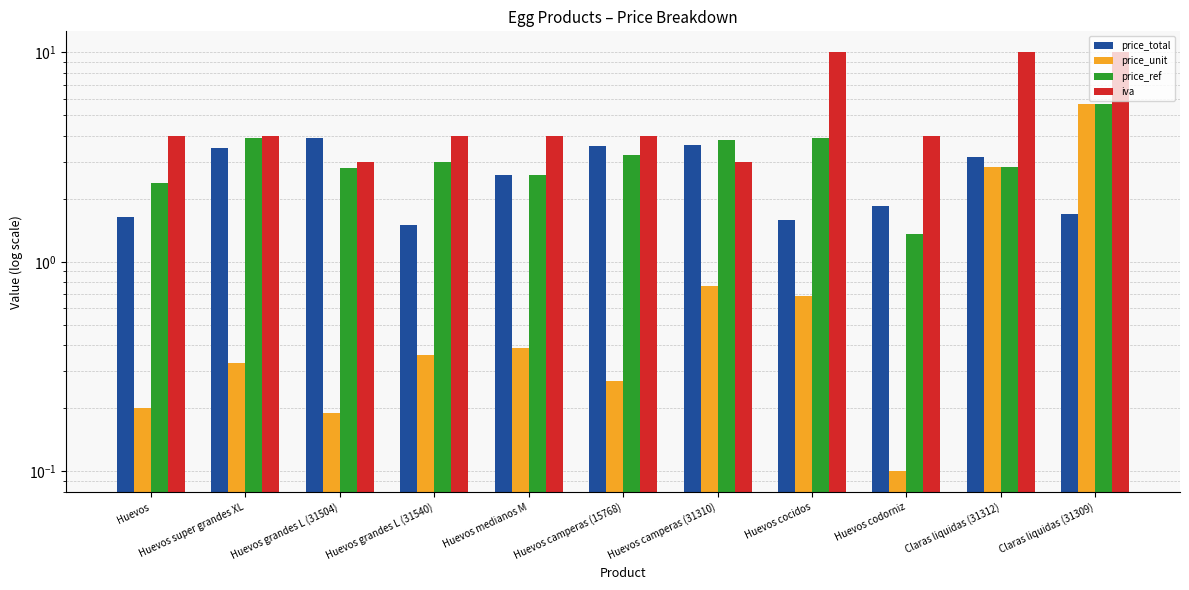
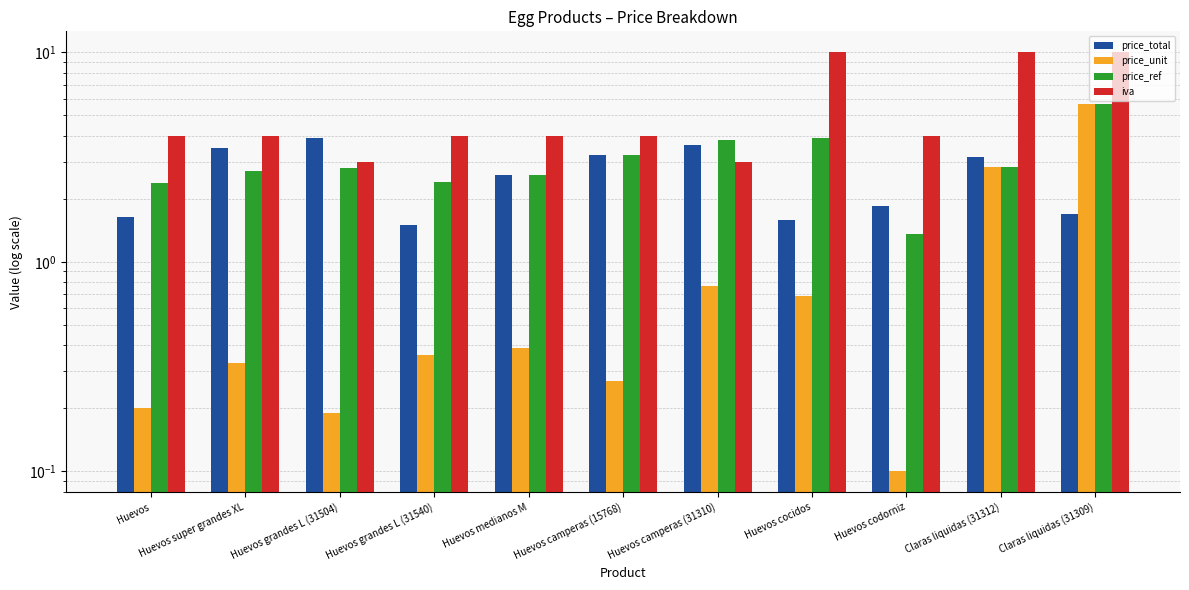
  {
    "price_total": {
      "Huevos": 1.6,
      "Huevos super grandes XL": 3.5,
      "Huevos grandes L (31504)": 3.9,
      "Huevos grandes L (31540)": 1.5,
      "Huevos medianos M": 2.6,
-     "Huevos camperas (15768)": 3.6,
+     "Huevos camperas (15768)": 3.2,
      "Huevos camperas (31310)": 3.6,
      "Huevos cocidos": 1.6,
      "Huevos codorniz": 1.9,
      "Claras liquidas (31312)": 3.2,
      "Claras liquidas (31309)": 1.7
    },
    "price_unit": {
      "Huevos": 0.2,
      "Huevos super grandes XL": 0.33,
      "Huevos grandes L (31504)": 0.19,
      "Huevos grandes L (31540)": 0.36,
      "Huevos medianos M": 0.4,
      "Huevos camperas (15768)": 0.27,
      "Huevos camperas (31310)": 0.77,
      "Huevos cocidos": 0.7,
      "Huevos codorniz": 0.1,
      "Claras liquidas (31312)": 2.9,
      "Claras liquidas (31309)": 5.7
    },
    "price_ref": {
      "Huevos": 2.4,
-     "Huevos super grandes XL": 3.9,
+     "Huevos super grandes XL": 2.7,
      "Huevos grandes L (31504)": 2.8,
-     "Huevos grandes L (31540)": 3.0,
+     "Huevos grandes L (31540)": 2.4,
      "Huevos medianos M": 2.6,
      "Huevos camperas (15768)": 3.2,
      "Huevos camperas (31310)": 3.8,
      "Huevos cocidos": 3.9,
      "Huevos codorniz": 1.4,
      "Claras liquidas (31312)": 2.9,
      "Claras liquidas (31309)": 5.7
    },
    "iva": {
      "Huevos": 4.0,
      "Huevos super grandes XL": 4.0,
      "Huevos grandes L (31504)": 3.0,
      "Huevos grandes L (31540)": 4.0,
      "Huevos medianos M": 4.0,
      "Huevos camperas (15768)": 4.0,
      "Huevos camperas (31310)": 3.0,
      "Huevos cocidos": 10,
      "Huevos codorniz": 4.0,
      "Claras liquidas (31312)": 10
    }
  }
